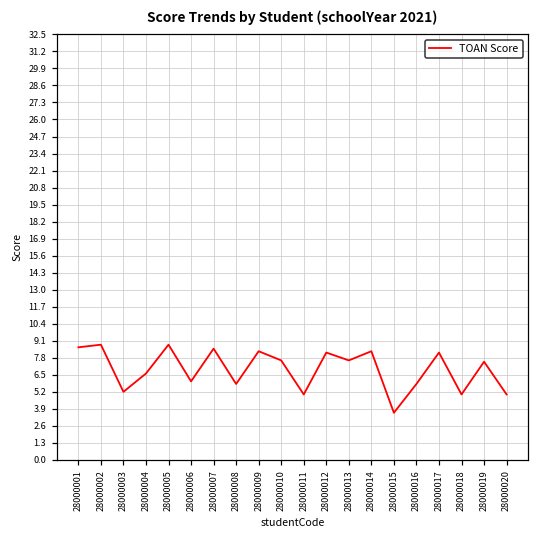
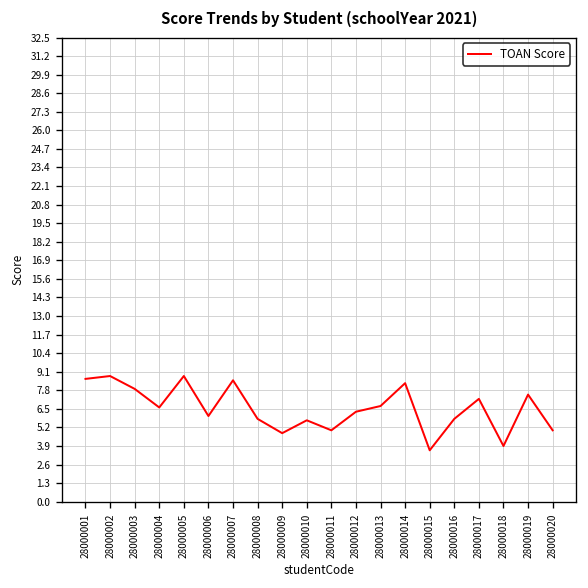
  {
    "28000001": 8.6,
    "28000002": 8.8,
-   "28000003": 5.2,
+   "28000003": 7.9,
    "28000004": 6.6,
    "28000005": 8.8,
    "28000006": 6.0,
    "28000007": 8.5,
    "28000008": 5.8,
-   "28000009": 8.3,
-   "28000010": 7.6,
+   "28000009": 4.8,
+   "28000010": 5.7,
    "28000011": 5.0,
-   "28000012": 8.2,
-   "28000013": 7.6,
+   "28000012": 6.3,
+   "28000013": 6.7,
    "28000014": 8.3,
    "28000015": 3.6,
    "28000016": 5.8,
-   "28000017": 8.2,
-   "28000018": 5.0,
+   "28000017": 7.2,
+   "28000018": 3.9,
    "28000019": 7.5,
    "28000020": 5.0
  }
